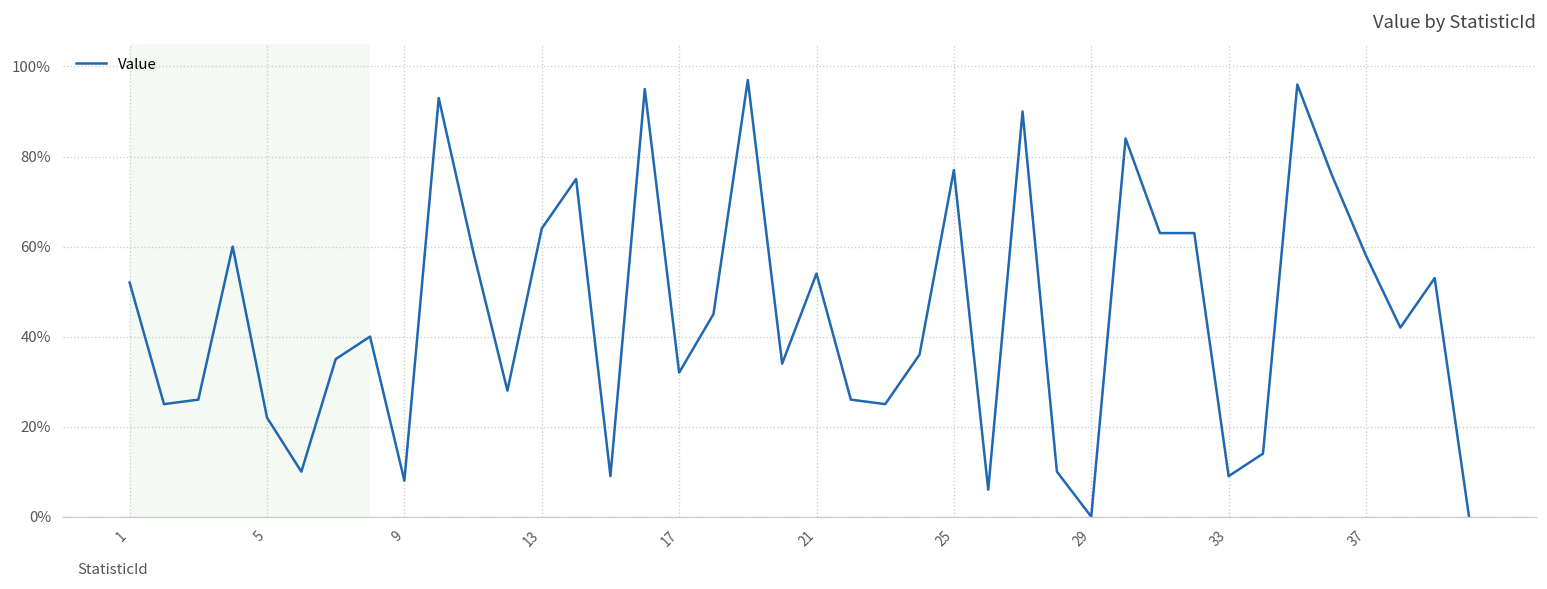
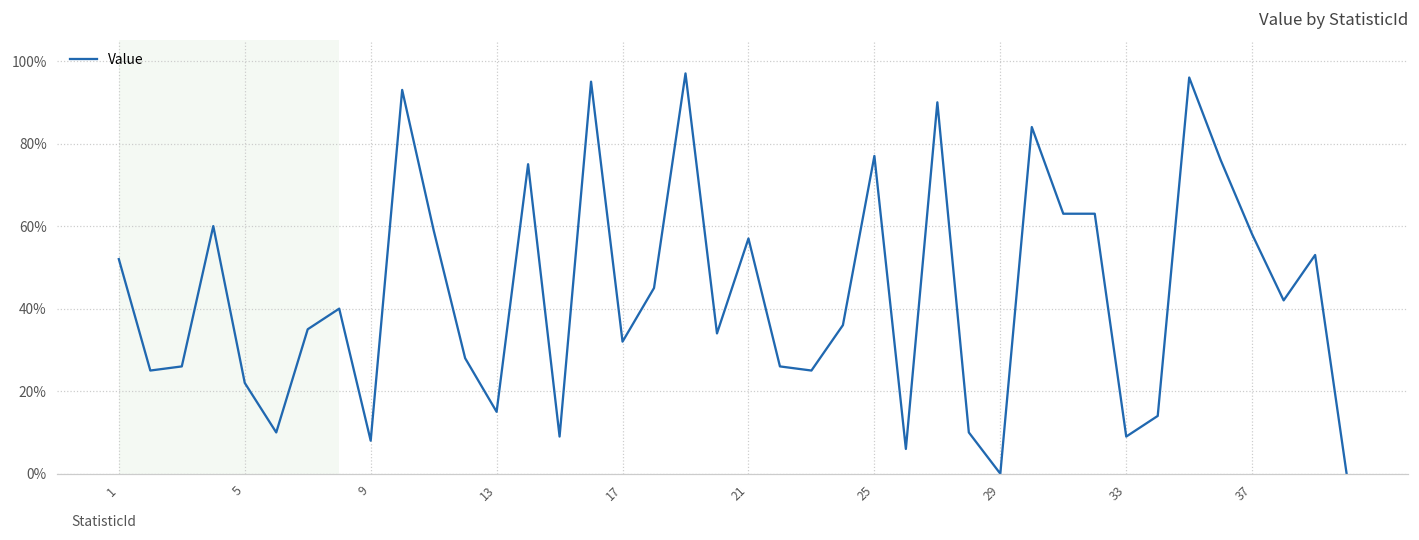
  {
    "1": "52%",
    "5": "22%",
    "9": "8%",
-   "13": "64%",
+   "13": "15%",
    "17": "32%",
-   "21": "54%",
+   "21": "57%",
    "25": "77%",
    "29": "0%",
    "33": "9%",
    "37": "58%"
  }
